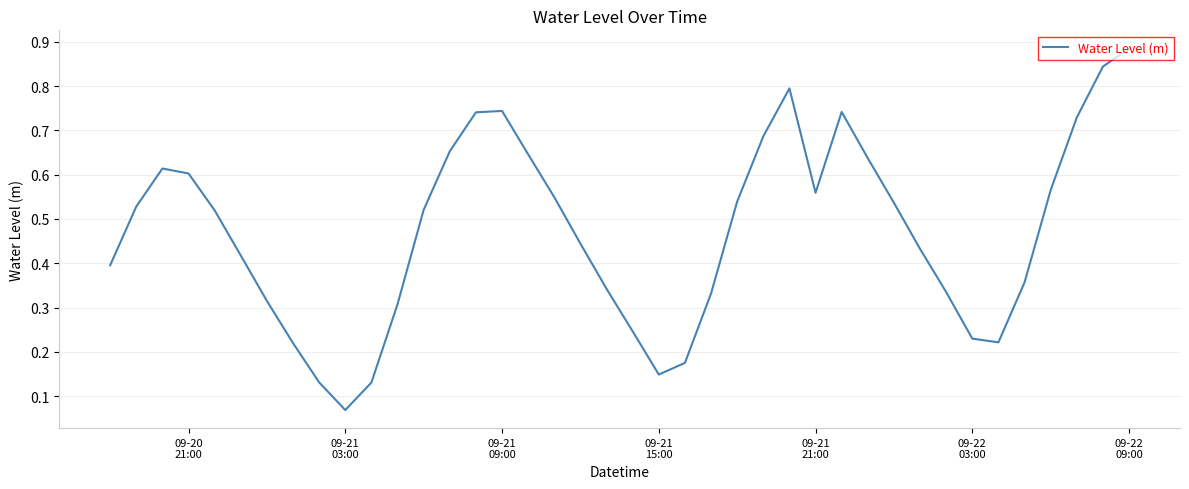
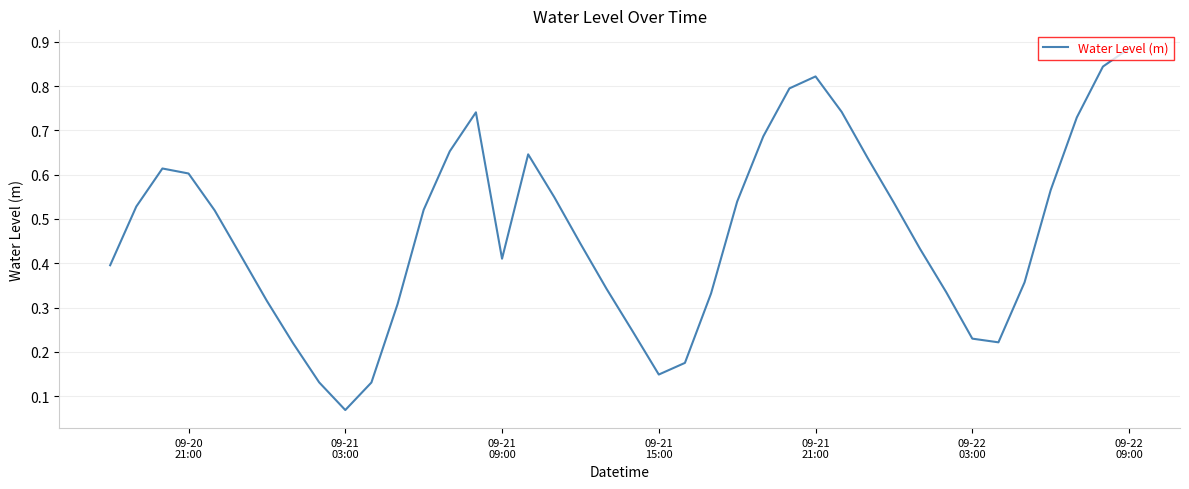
  {
    "09-20 21:00": 0.60,
    "09-21 03:00": 0.07,
-   "09-21 09:00": 0.74,
+   "09-21 09:00": 0.41,
    "09-21 15:00": 0.15,
-   "09-21 21:00": 0.56,
+   "09-21 21:00": 0.82,
    "09-22 03:00": 0.23
  }
